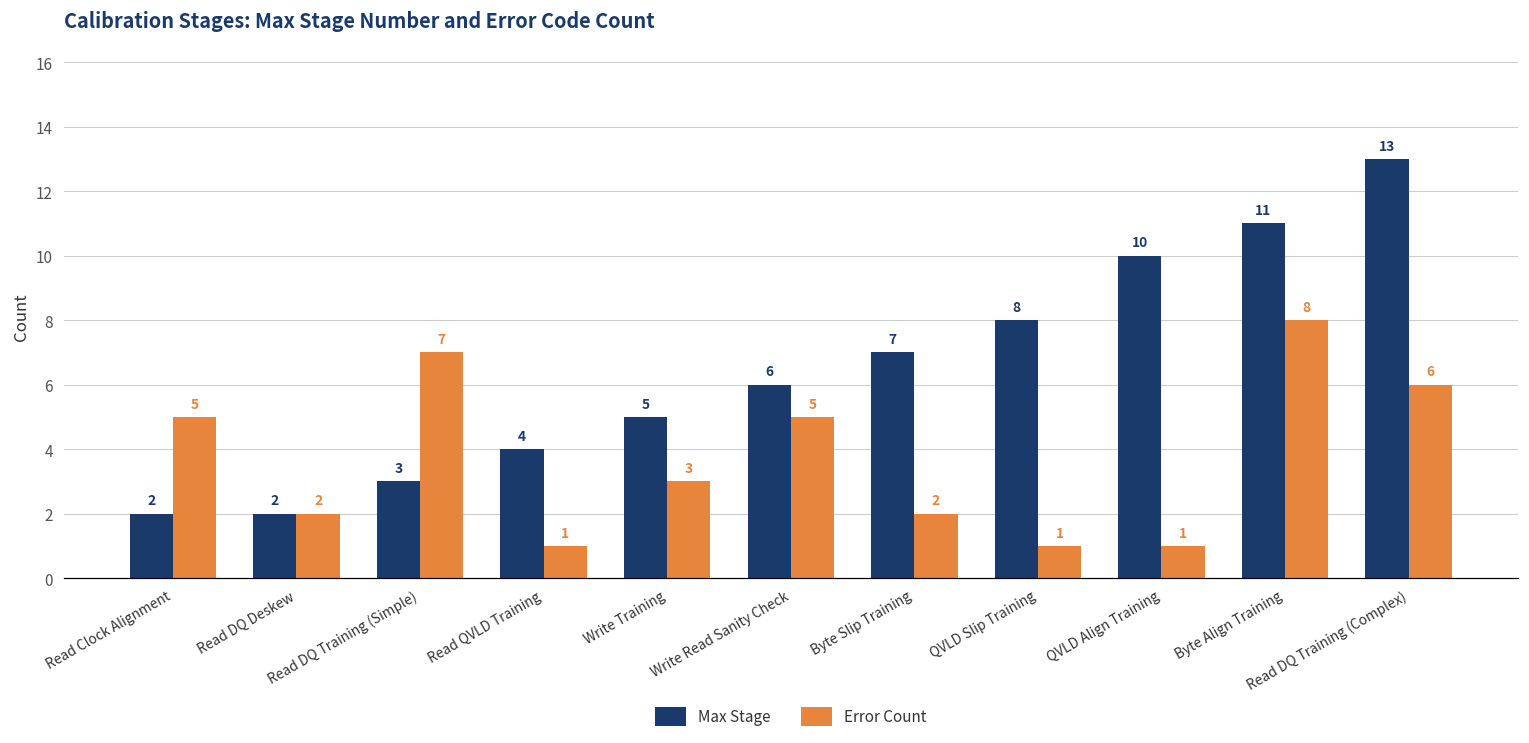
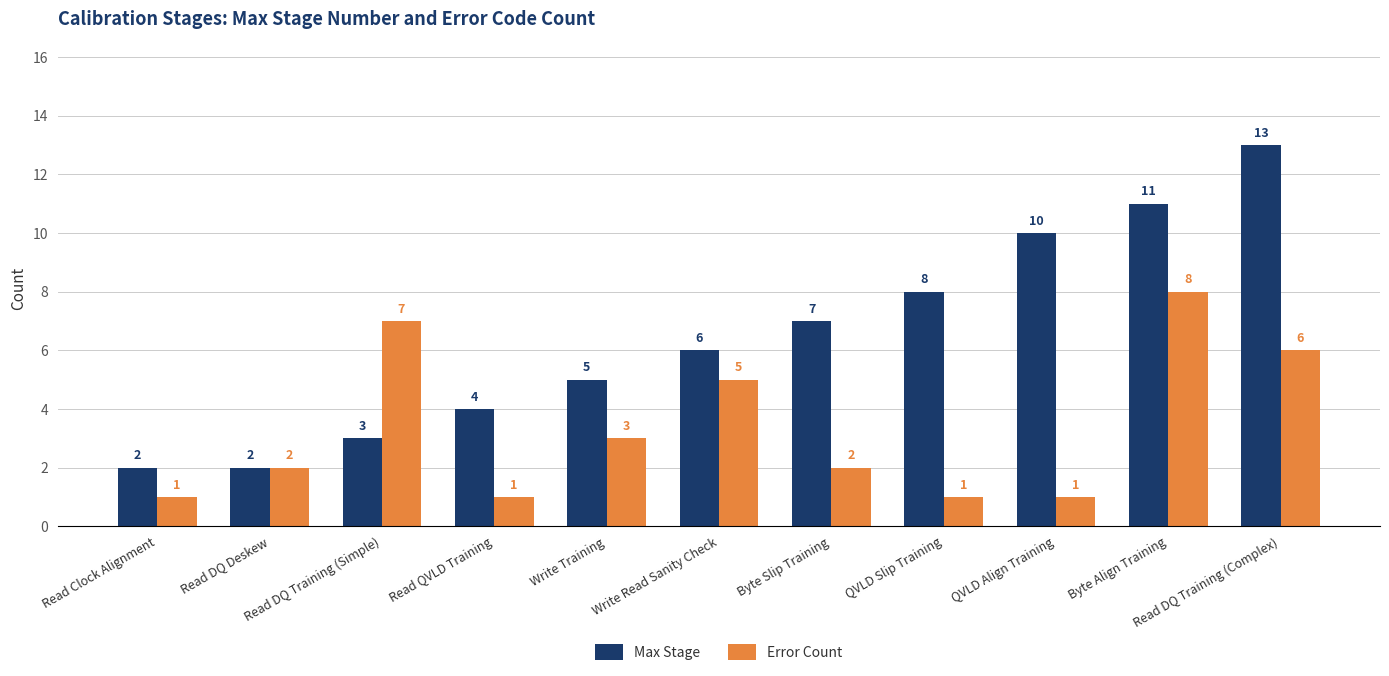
  {
    "Max Stage": {
      "Read Clock Alignment": 2,
      "Read DQ Deskew": 2,
      "Read DQ Training (Simple)": 3,
      "Read QVLD Training": 4,
      "Write Training": 5,
      "Write Read Sanity Check": 6,
      "Byte Slip Training": 7,
      "QVLD Slip Training": 8,
      "QVLD Align Training": 10,
      "Byte Align Training": 11,
      "Read DQ Training (Complex)": 13
    },
    "Error Count": {
-     "Read Clock Alignment": 5,
+     "Read Clock Alignment": 1,
      "Read DQ Deskew": 2,
      "Read DQ Training (Simple)": 7,
      "Read QVLD Training": 1,
      "Write Training": 3,
      "Write Read Sanity Check": 5,
      "Byte Slip Training": 2,
      "QVLD Slip Training": 1,
      "QVLD Align Training": 1,
      "Byte Align Training": 8,
      "Read DQ Training (Complex)": 6
    }
  }
